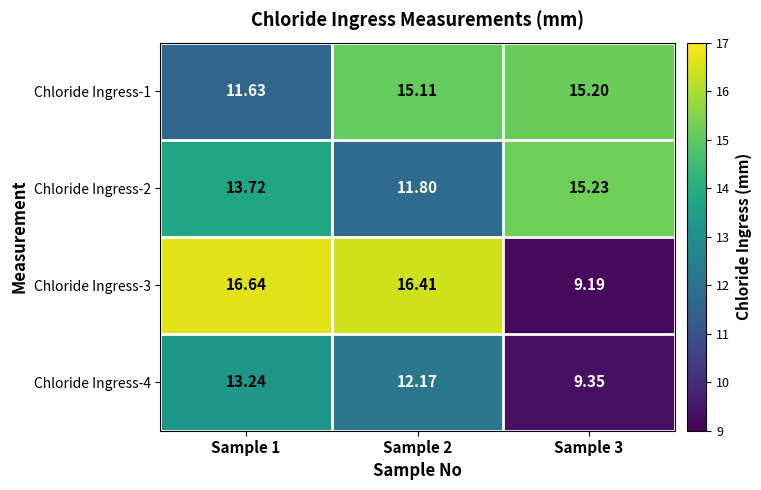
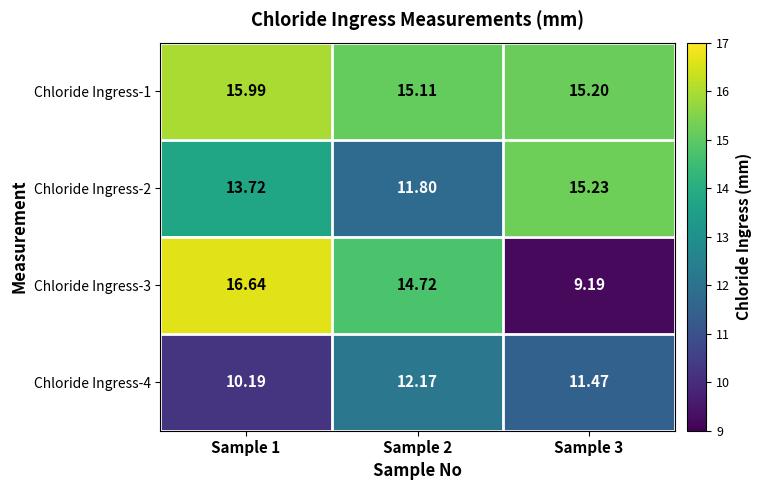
  {
    "Chloride Ingress-1": {
-     "Sample 1": 11.63,
+     "Sample 1": 15.99,
      "Sample 2": 15.11,
      "Sample 3": 15.20
    },
    "Chloride Ingress-2": {
      "Sample 1": 13.72,
      "Sample 2": 11.80,
      "Sample 3": 15.23
    },
    "Chloride Ingress-3": {
      "Sample 1": 16.64,
-     "Sample 2": 16.41,
+     "Sample 2": 14.72,
      "Sample 3": 9.19
    },
    "Chloride Ingress-4": {
-     "Sample 1": 13.24,
+     "Sample 1": 10.19,
      "Sample 2": 12.17,
-     "Sample 3": 9.35
+     "Sample 3": 11.47
    }
  }
